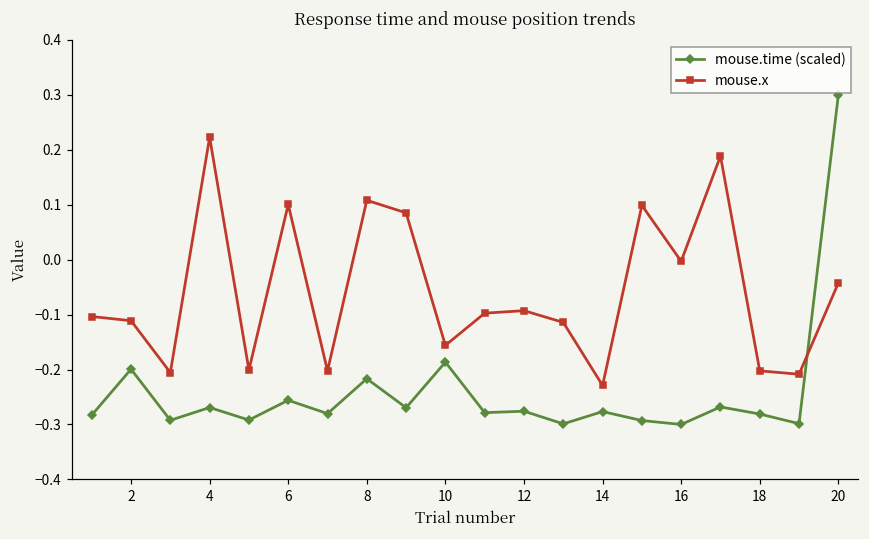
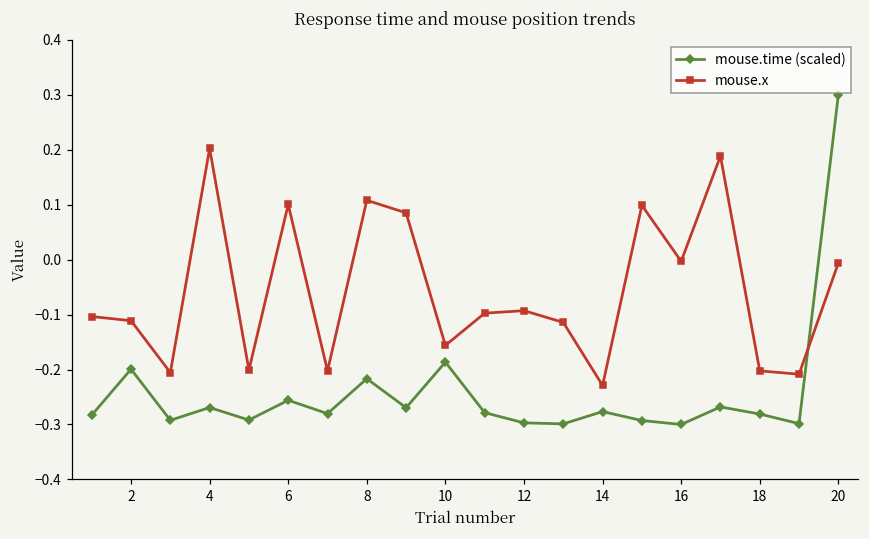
  {
    "mouse.time (scaled)": {
      "2": -0.20,
      "4": -0.27,
      "6": -0.26,
      "8": -0.22,
      "10": -0.19,
-     "12": -0.28,
+     "12": -0.30,
      "14": -0.28,
      "16": -0.30,
      "18": -0.28,
      "20": 0.30
    },
    "mouse.x": {
      "2": -0.11,
-     "4": 0.22,
+     "4": 0.20,
      "6": 0.10,
      "8": 0.11,
      "10": -0.16,
      "12": -0.09,
      "14": -0.23,
      "16": 0.00,
      "18": -0.20,
-     "20": -0.04
+     "20": -0.01
    }
  }
